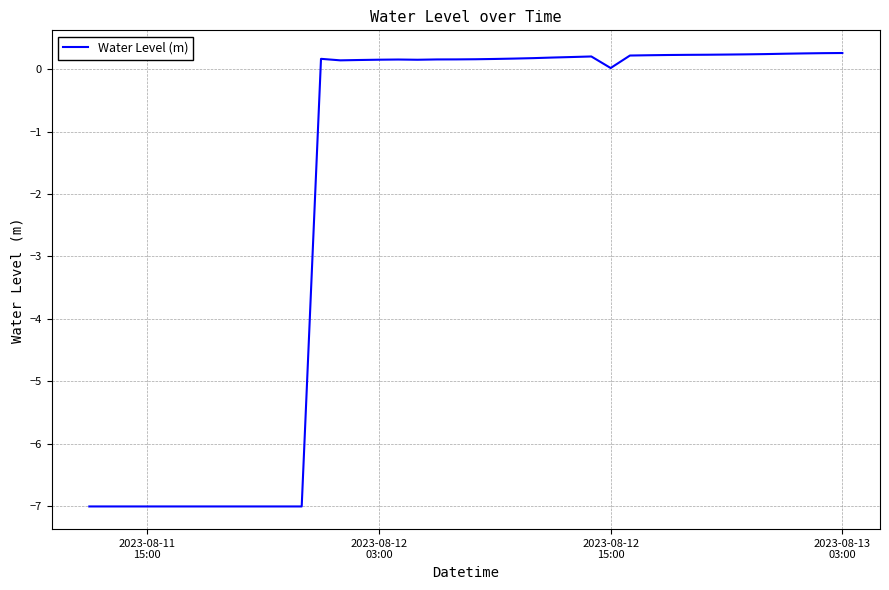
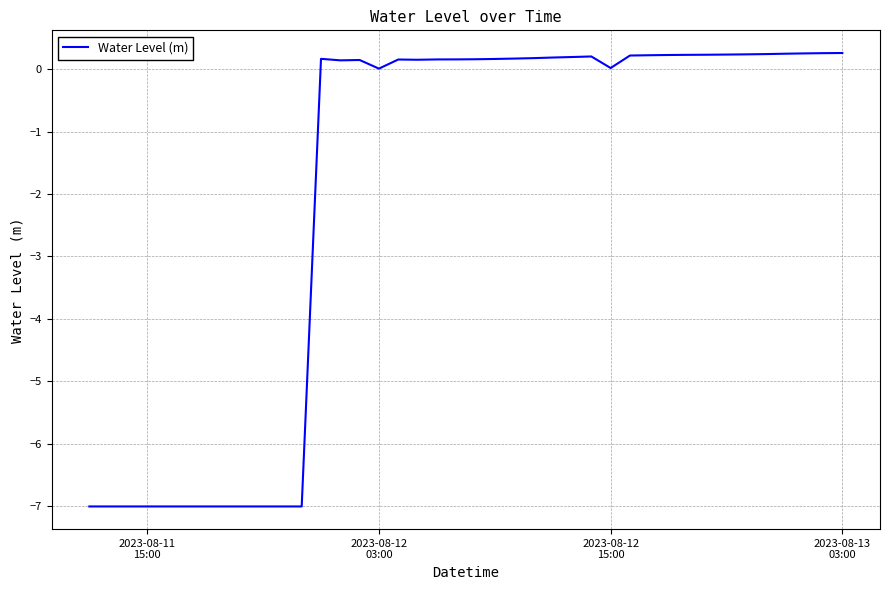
  {
    "2023-08-11 15:00": -7.0,
-   "2023-08-12 03:00": 0.1,
+   "2023-08-12 03:00": 0.0,
    "2023-08-12 15:00": 0.0,
    "2023-08-13 03:00": 0.3
  }
